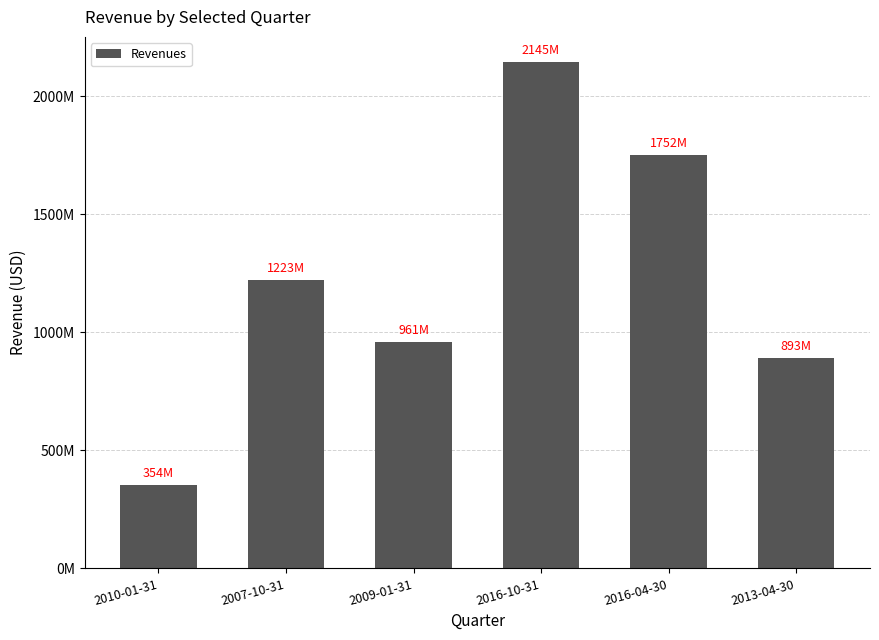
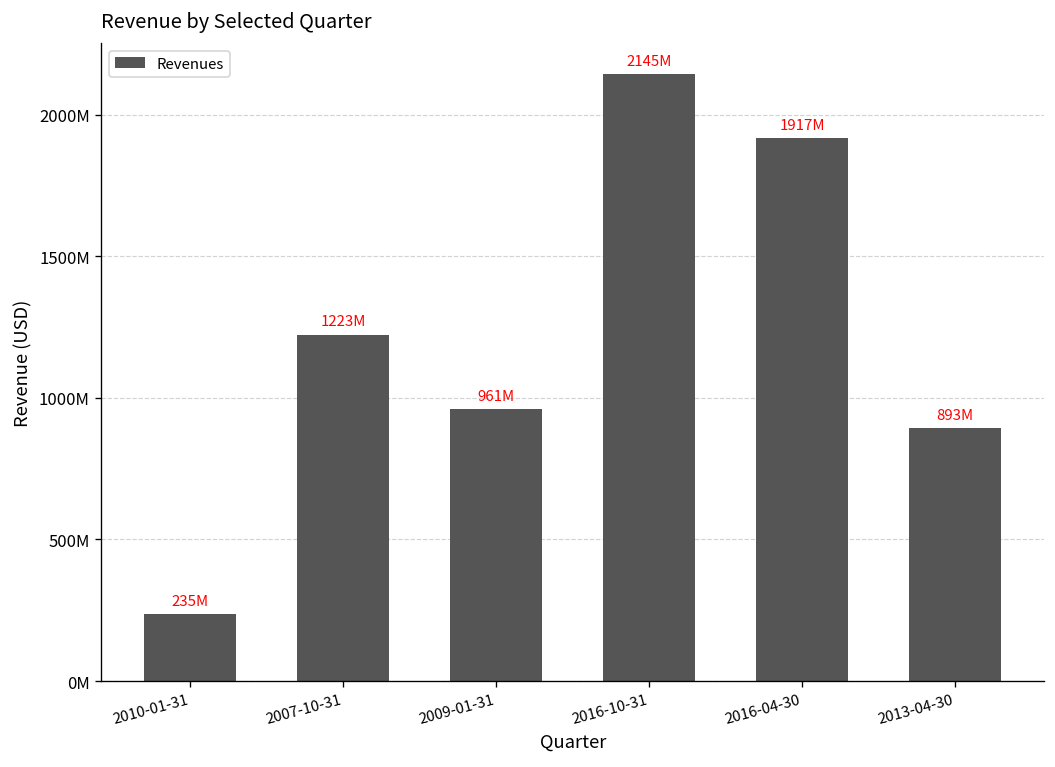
  {
-   "2010-01-31": "354M",
+   "2010-01-31": "235M",
    "2007-10-31": "1223M",
    "2009-01-31": "961M",
    "2016-10-31": "2145M",
-   "2016-04-30": "1752M",
+   "2016-04-30": "1917M",
    "2013-04-30": "893M"
  }
